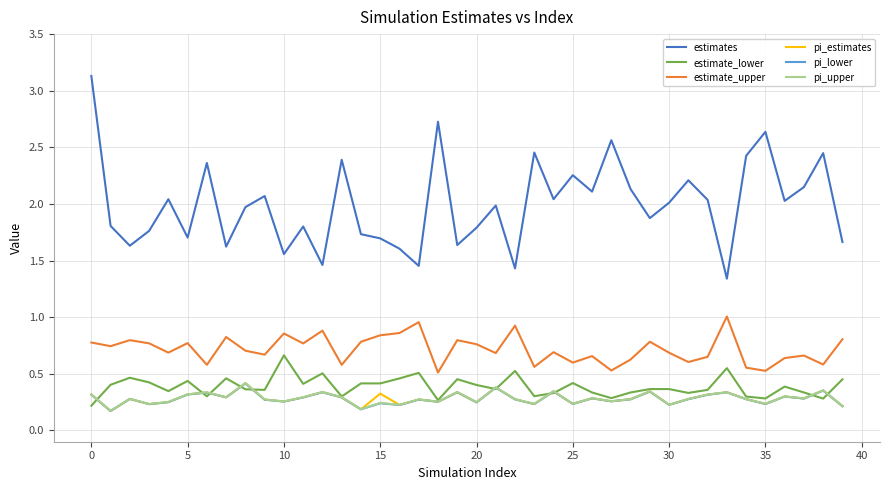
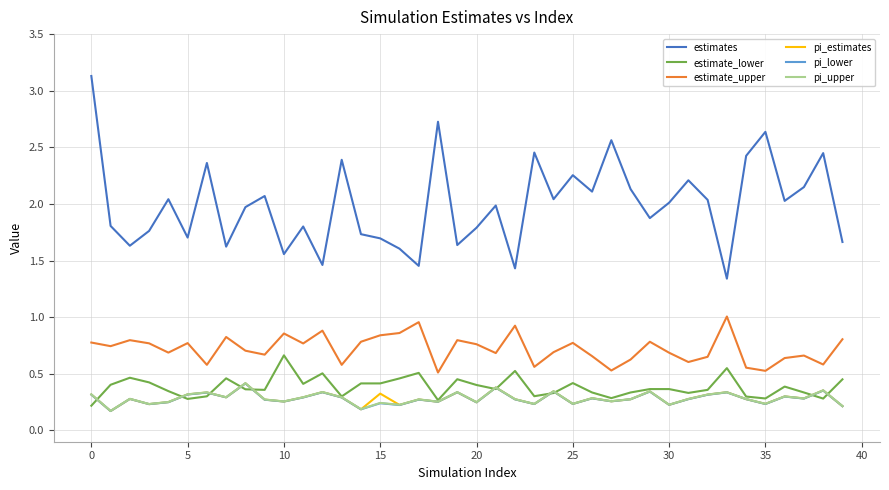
  {
    "estimate_lower": {
      "0": 0.22,
-     "5": 0.44,
+     "5": 0.28,
      "10": 0.66,
      "15": 0.42,
      "20": 0.40,
      "25": 0.42,
      "30": 0.37,
      "35": 0.28
    },
    "estimate_upper": {
      "0": 0.78,
      "5": 0.77,
      "10": 0.86,
      "15": 0.84,
      "20": 0.76,
-     "25": 0.60,
+     "25": 0.77,
      "30": 0.69,
      "35": 0.53
    },
    "pi_estimates": {
      "15": 0.33
    }
  }
